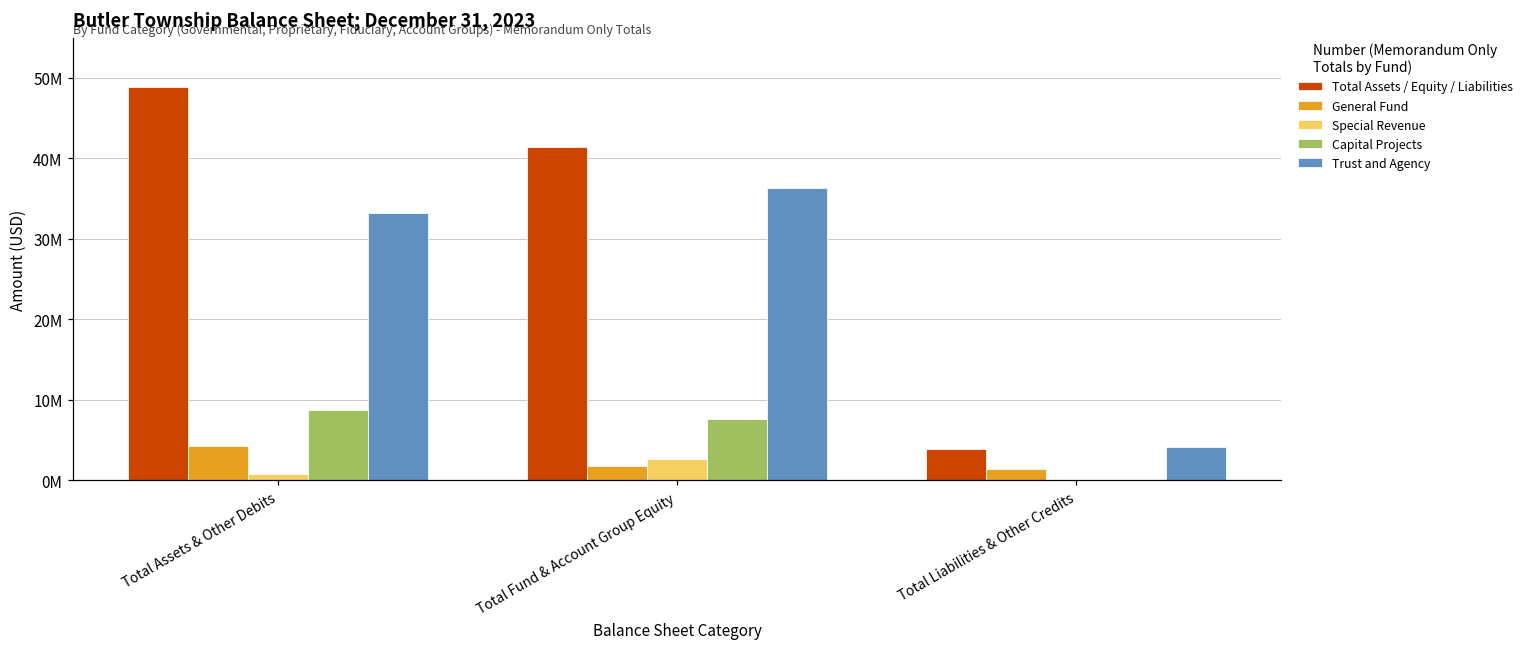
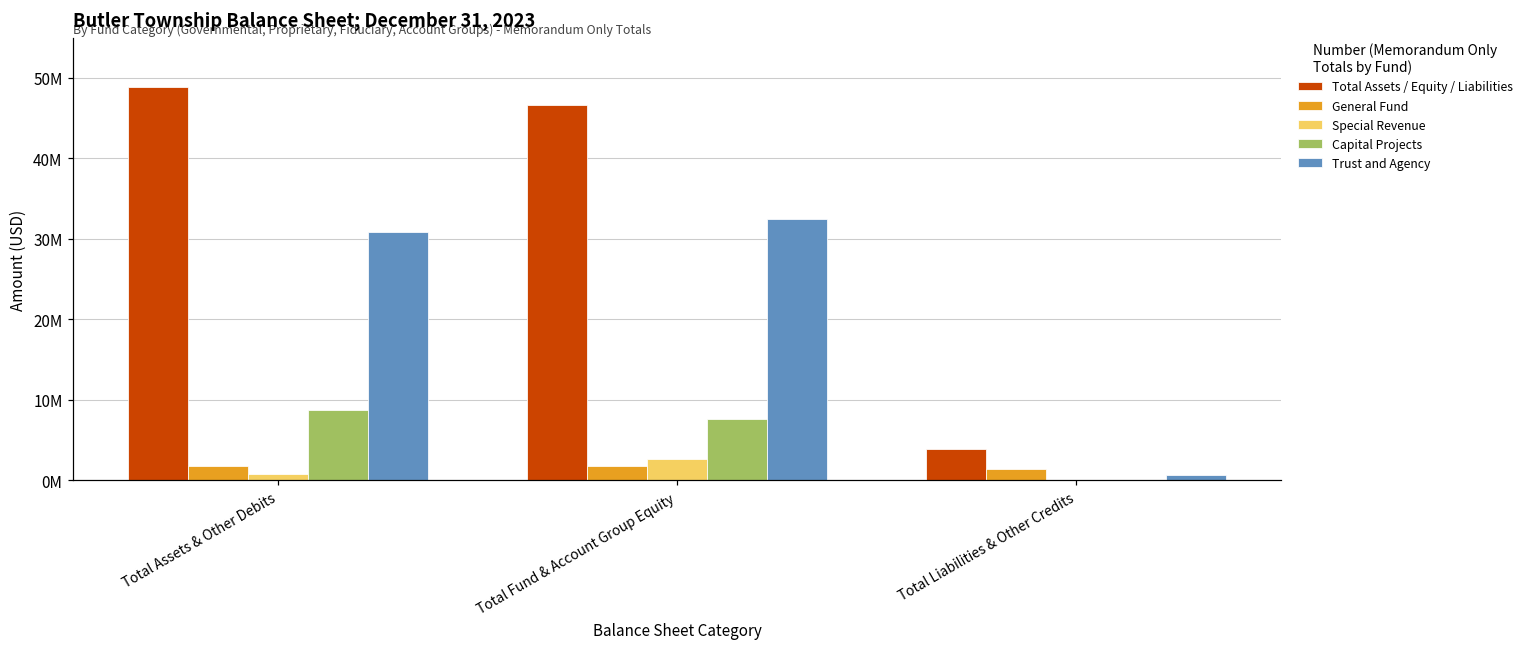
  {
    "Total Assets / Equity / Liabilities": {
      "Total Assets & Other Debits": 49000000,
-     "Total Fund & Account Group Equity": 41000000,
+     "Total Fund & Account Group Equity": 47000000,
      "Total Liabilities & Other Credits": 4000000
    },
    "General Fund": {
-     "Total Assets & Other Debits": 4000000,
+     "Total Assets & Other Debits": 2000000,
      "Total Fund & Account Group Equity": 2000000,
      "Total Liabilities & Other Credits": 1000000
    },
    "Special Revenue": {
      "Total Assets & Other Debits": 1000000,
      "Total Fund & Account Group Equity": 3000000,
      "Total Liabilities & Other Credits": 0
    },
    "Capital Projects": {
      "Total Assets & Other Debits": 9000000,
      "Total Fund & Account Group Equity": 8000000,
      "Total Liabilities & Other Credits": 0
    },
    "Trust and Agency": {
-     "Total Assets & Other Debits": 33000000,
-     "Total Fund & Account Group Equity": 36000000,
-     "Total Liabilities & Other Credits": 4000000
+     "Total Assets & Other Debits": 31000000,
+     "Total Fund & Account Group Equity": 33000000,
+     "Total Liabilities & Other Credits": 1000000
    }
  }
